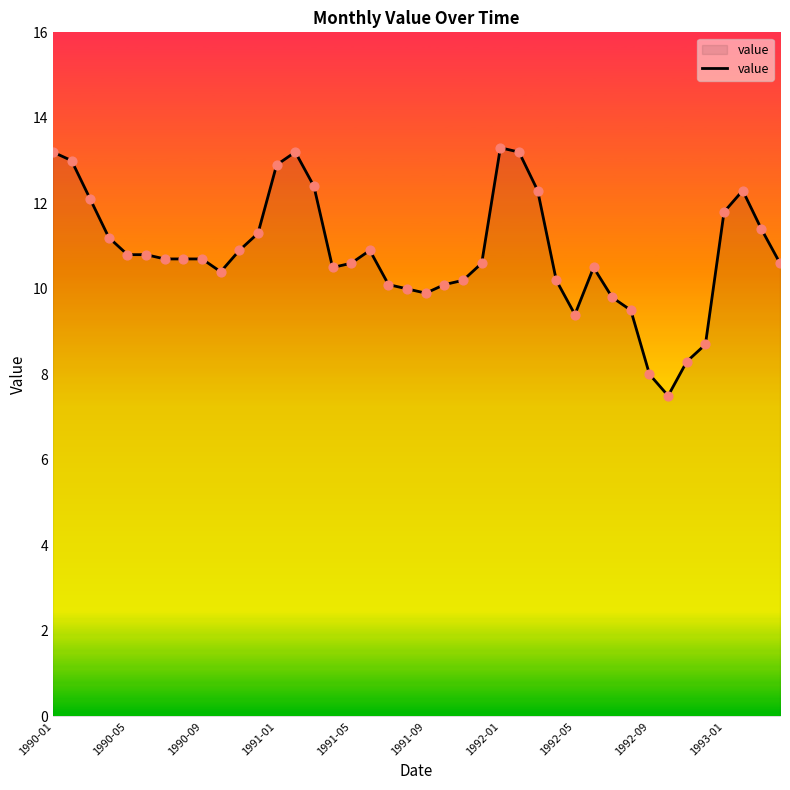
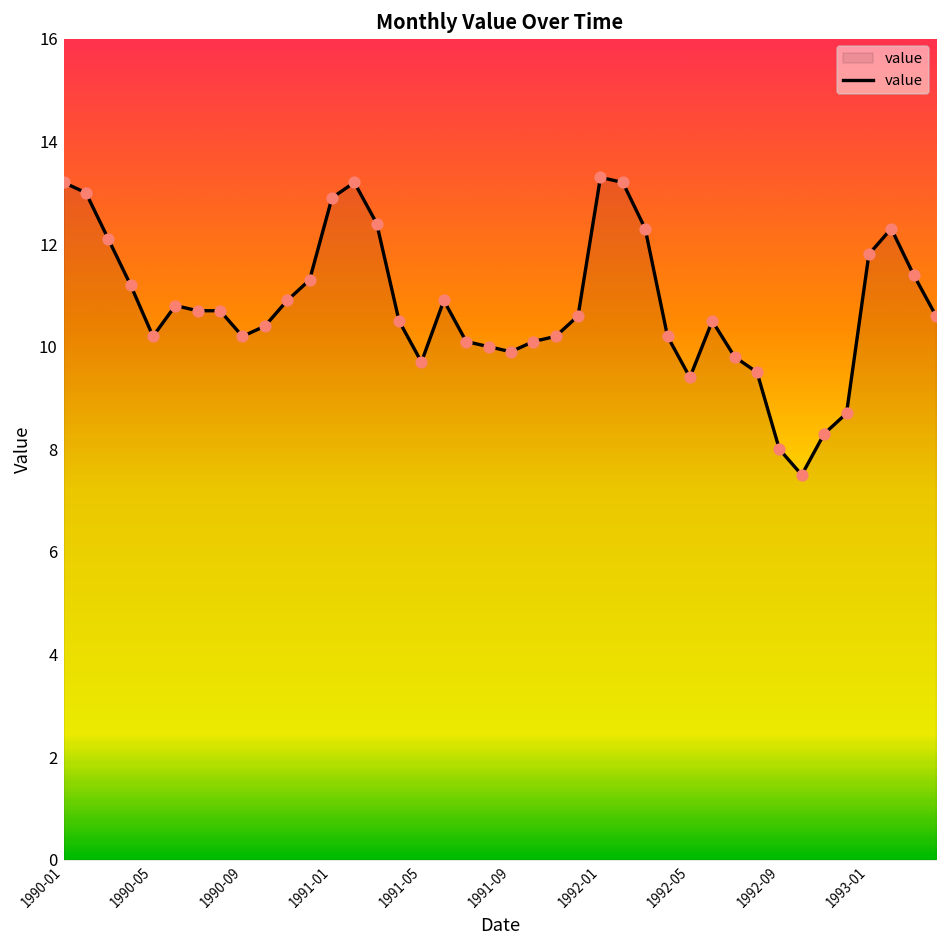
  {
    "1990-01": 13.2,
-   "1990-05": 10.8,
-   "1990-09": 10.7,
+   "1990-05": 10.2,
+   "1990-09": 10.2,
    "1991-01": 12.9,
-   "1991-05": 10.6,
+   "1991-05": 9.7,
    "1991-09": 9.9,
    "1992-01": 13.3,
    "1992-05": 9.4,
    "1992-09": 8.0,
    "1993-01": 11.8
  }
